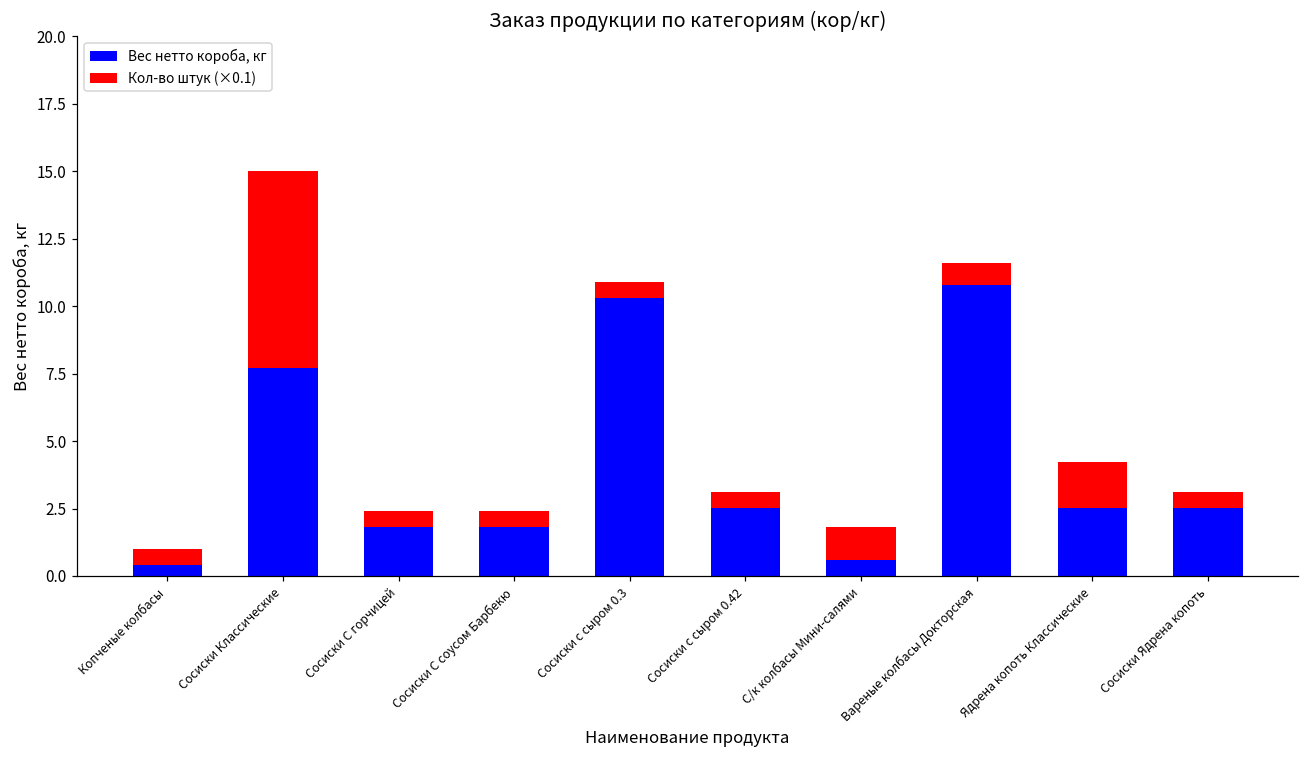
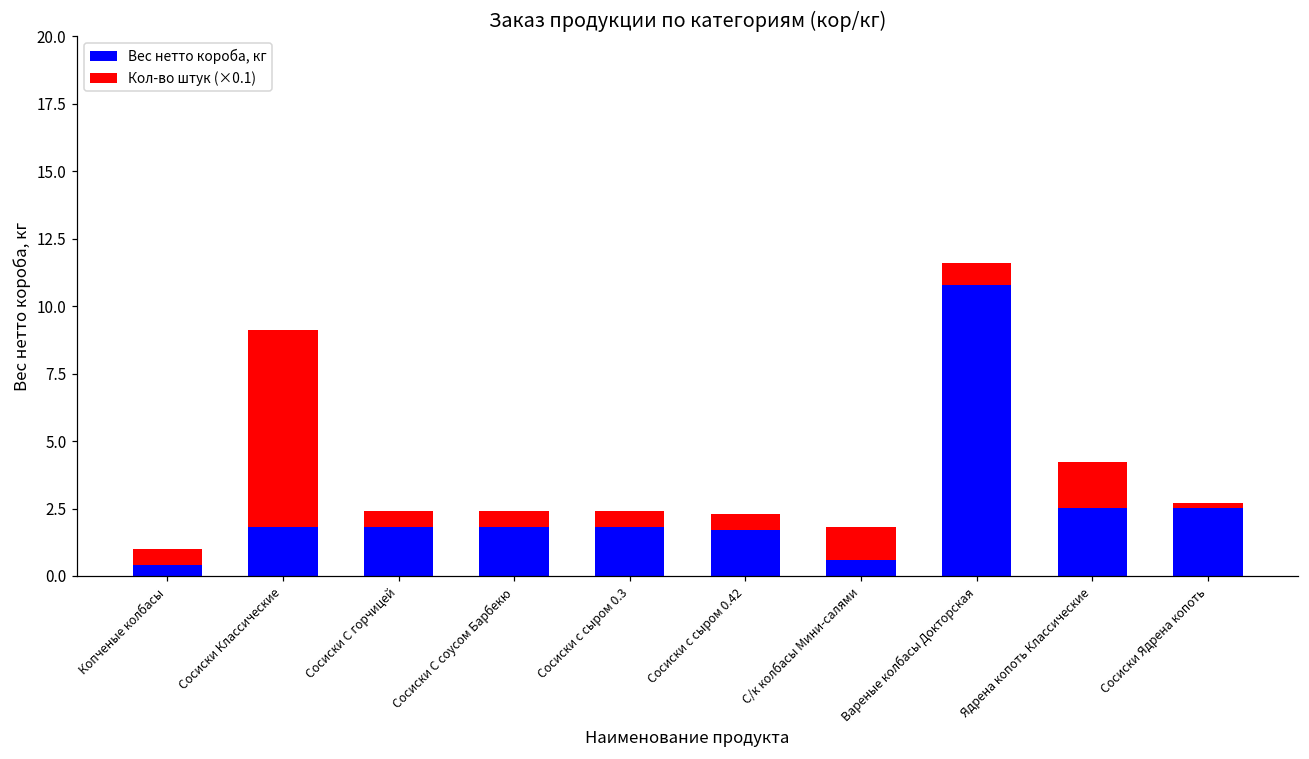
  {
    "Вес нетто короба, кг": {
      "Копченые колбасы": 0.4,
-     "Сосиски Классические": 7.7,
+     "Сосиски Классические": 1.8,
      "Сосиски С горчицей": 1.8,
      "Сосиски С соусом Барбекю": 1.8,
-     "Сосиски с сыром 0.3": 10.3,
-     "Сосиски с сыром 0.42": 2.5,
+     "Сосиски с сыром 0.3": 1.8,
+     "Сосиски с сыром 0.42": 1.7,
      "С/к колбасы Мини-салями": 0.6,
      "Вареные колбасы Докторская": 10.8,
      "Ядрена копоть Классические": 2.5,
      "Сосиски Ядрена копоть": 2.5
    },
    "Кол-во штук (×0.1)": {
      "Копченые колбасы": 0.6,
      "Сосиски Классические": 7.3,
      "Сосиски С горчицей": 0.6,
      "Сосиски С соусом Барбекю": 0.6,
      "Сосиски с сыром 0.3": 0.6,
      "Сосиски с сыром 0.42": 0.6,
      "С/к колбасы Мини-салями": 1.2,
      "Вареные колбасы Докторская": 0.8,
      "Ядрена копоть Классические": 1.7,
-     "Сосиски Ядрена копоть": 0.6
+     "Сосиски Ядрена копоть": 0.2
    }
  }
